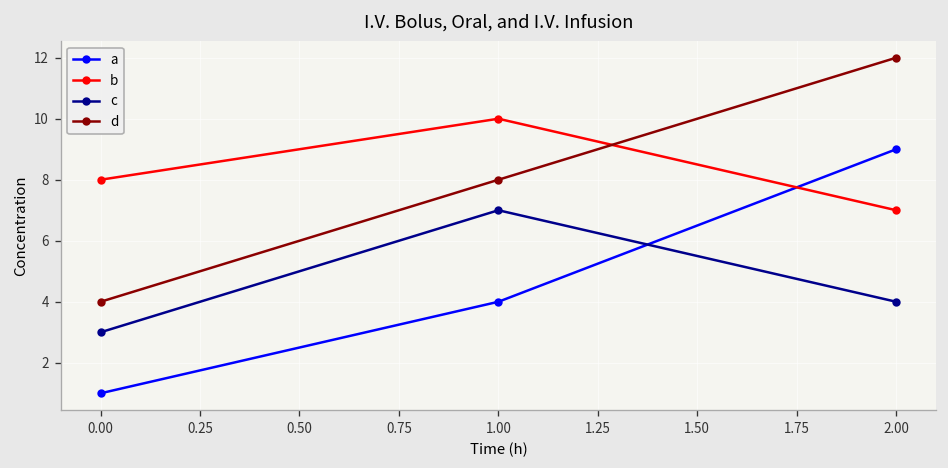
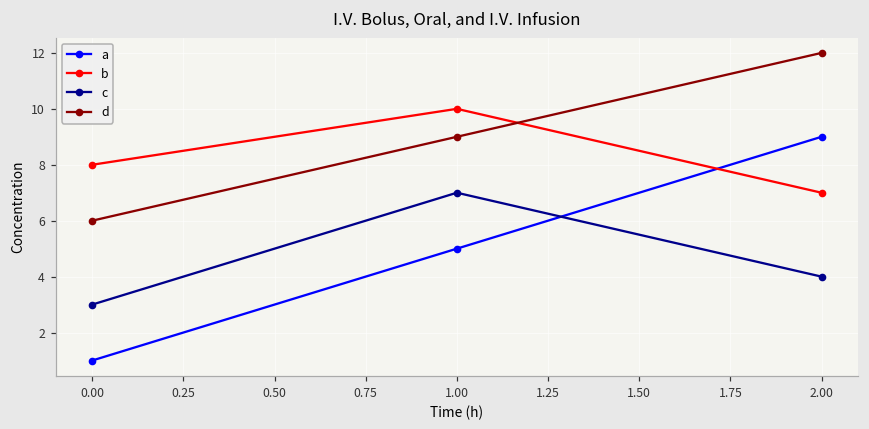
  {
    "a": {
      "0.00": 1,
-     "1.00": 4,
+     "1.00": 5,
      "2.00": 9
    },
    "b": {
      "0.00": 8,
      "1.00": 10,
      "2.00": 7
    },
    "c": {
      "0.00": 3,
      "1.00": 7,
      "2.00": 4
    },
    "d": {
-     "0.00": 4,
-     "1.00": 8,
+     "0.00": 6,
+     "1.00": 9,
      "2.00": 12
    }
  }
